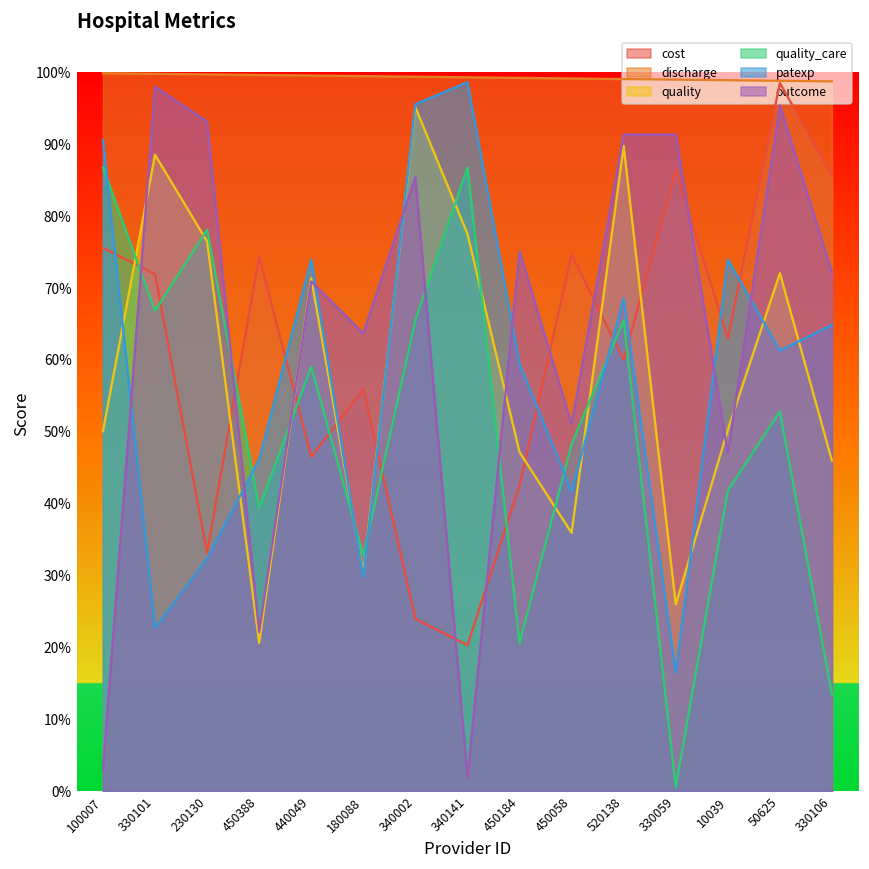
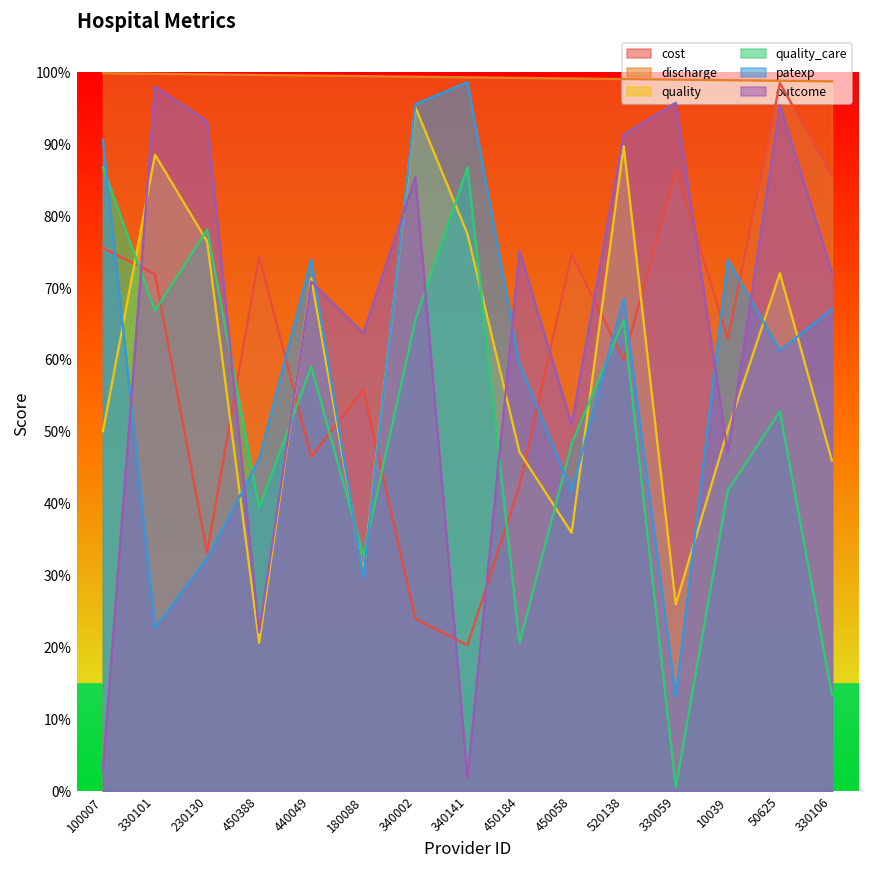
  {
    "quality": {
      "100007": "50%",
      "330101": "89%",
      "230130": "77%",
      "450388": "21%",
      "440049": "71%",
      "180088": "30%",
      "340002": "95%",
      "340141": "78%",
      "450184": "47%",
      "450058": "36%",
      "520138": "90%",
      "330059": "26%",
      "10039": "50%",
      "50625": "72%",
      "330106": "46%"
    },
    "quality_care": {
      "100007": "87%",
      "330101": "67%",
      "230130": "78%",
      "450388": "39%",
      "440049": "59%",
      "180088": "33%",
      "340002": "66%",
      "340141": "87%",
      "450184": "21%",
      "450058": "48%",
      "520138": "66%",
      "330059": "1%",
      "10039": "42%",
      "50625": "53%",
      "330106": "13%"
    },
    "patexp": {
      "100007": "91%",
      "330101": "23%",
      "230130": "32%",
      "450388": "46%",
      "440049": "74%",
      "180088": "30%",
      "340002": "96%",
      "340141": "99%",
      "450184": "59%",
      "450058": "42%",
      "520138": "69%",
-     "330059": "16%",
+     "330059": "13%",
      "10039": "74%",
      "50625": "61%",
-     "330106": "65%"
+     "330106": "67%"
    },
    "outcome": {
      "100007": "3%",
      "330101": "98%",
      "230130": "93%",
      "450388": "22%",
      "440049": "71%",
      "180088": "64%",
      "340002": "85%",
      "340141": "2%",
      "450184": "75%",
      "450058": "51%",
      "520138": "91%",
-     "330059": "91%",
+     "330059": "96%",
      "10039": "47%",
      "50625": "95%",
      "330106": "72%"
    }
  }
